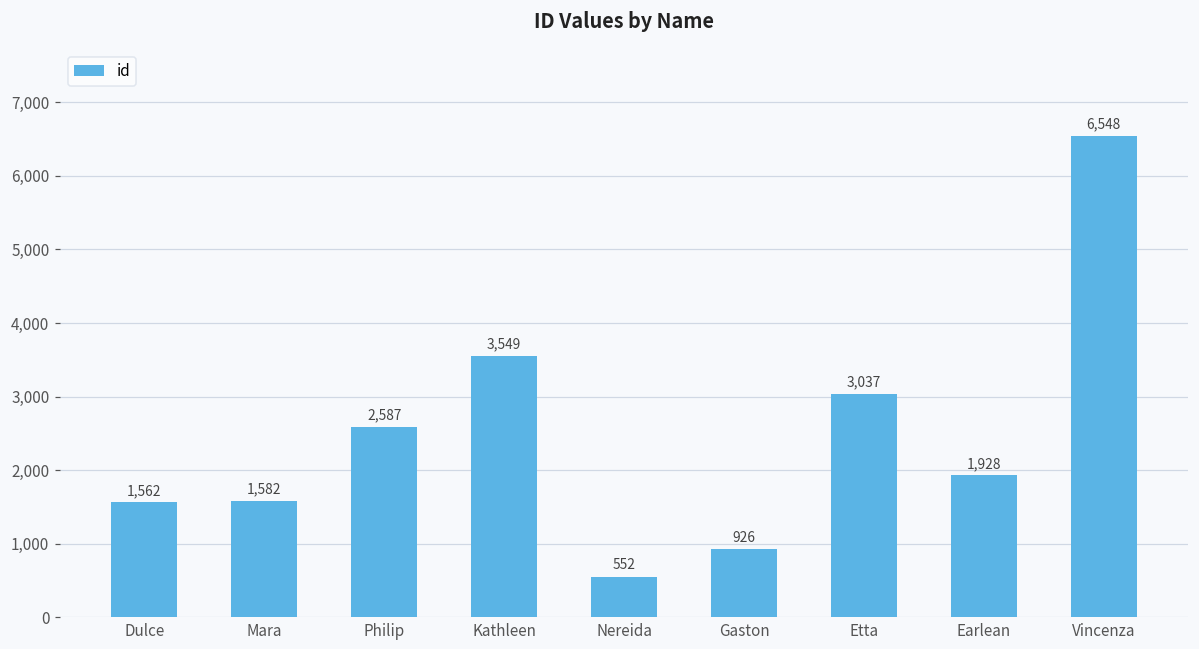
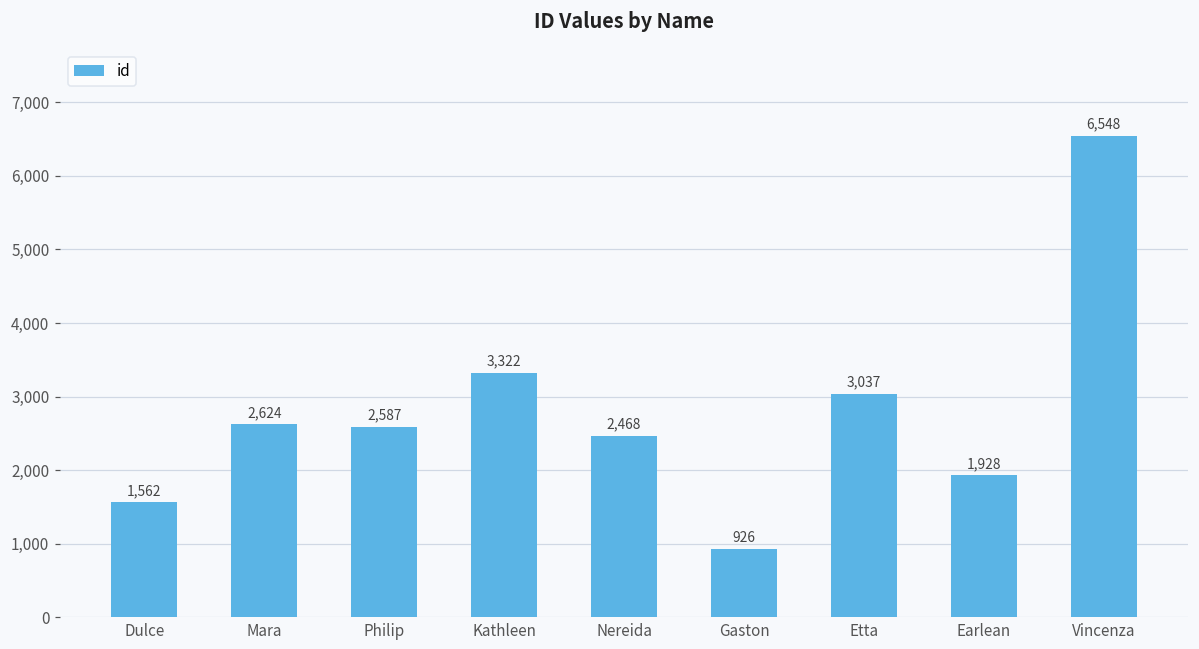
  {
    "Dulce": "1,562",
-   "Mara": "1,582",
+   "Mara": "2,624",
    "Philip": "2,587",
-   "Kathleen": "3,549",
-   "Nereida": "552",
+   "Kathleen": "3,322",
+   "Nereida": "2,468",
    "Gaston": "926",
    "Etta": "3,037",
    "Earlean": "1,928",
    "Vincenza": "6,548"
  }
